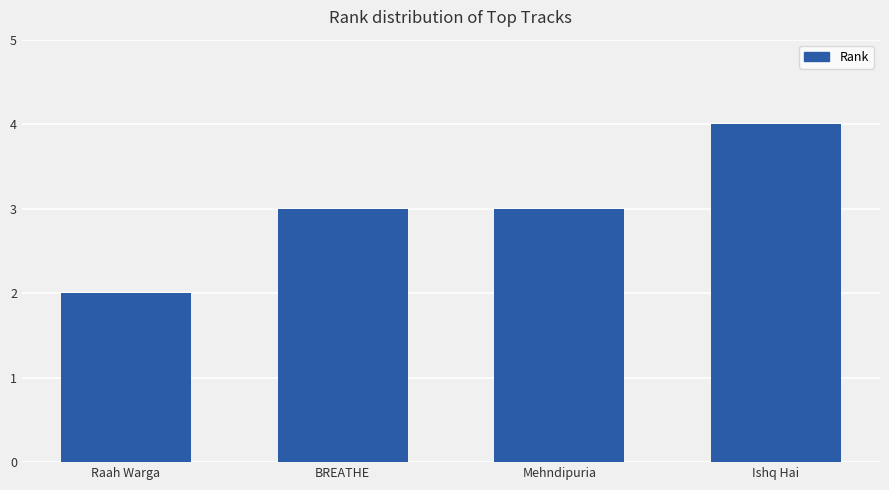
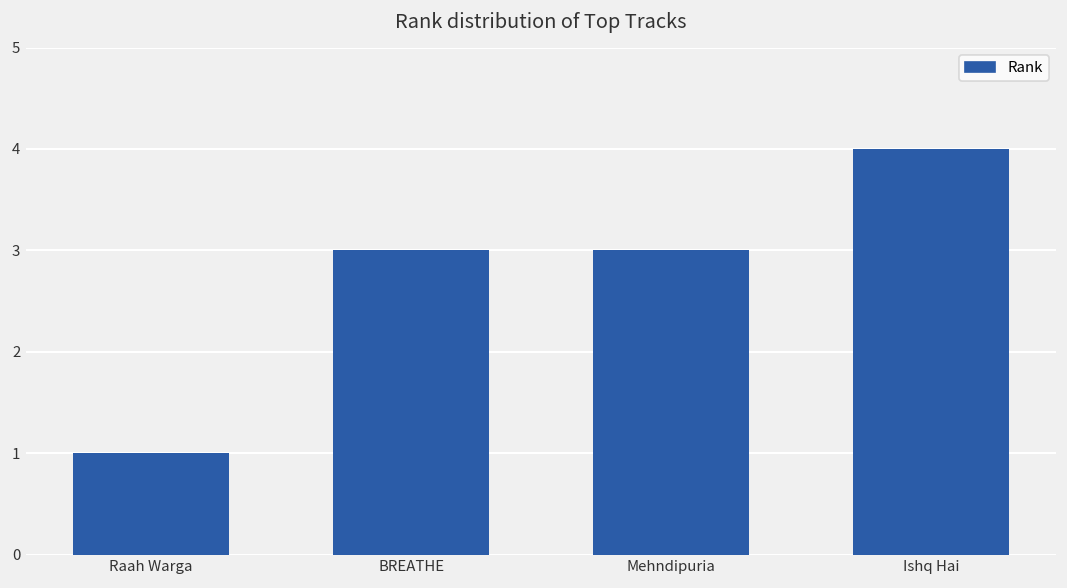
  {
-   "Raah Warga": 2,
+   "Raah Warga": 1,
    "BREATHE": 3,
    "Mehndipuria": 3,
    "Ishq Hai": 4
  }
